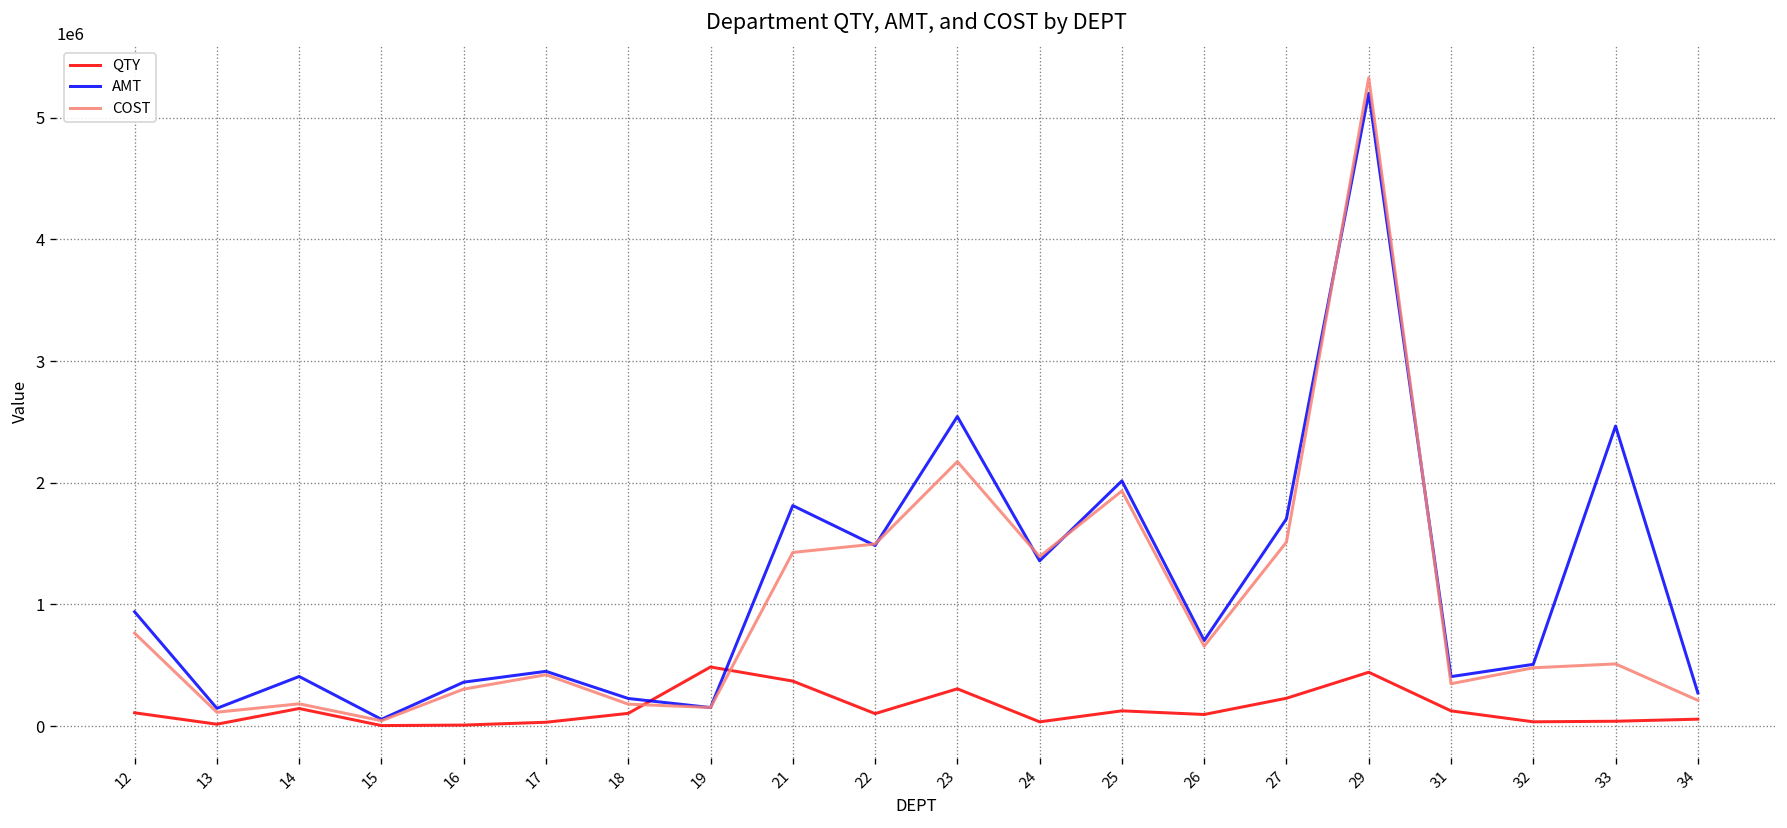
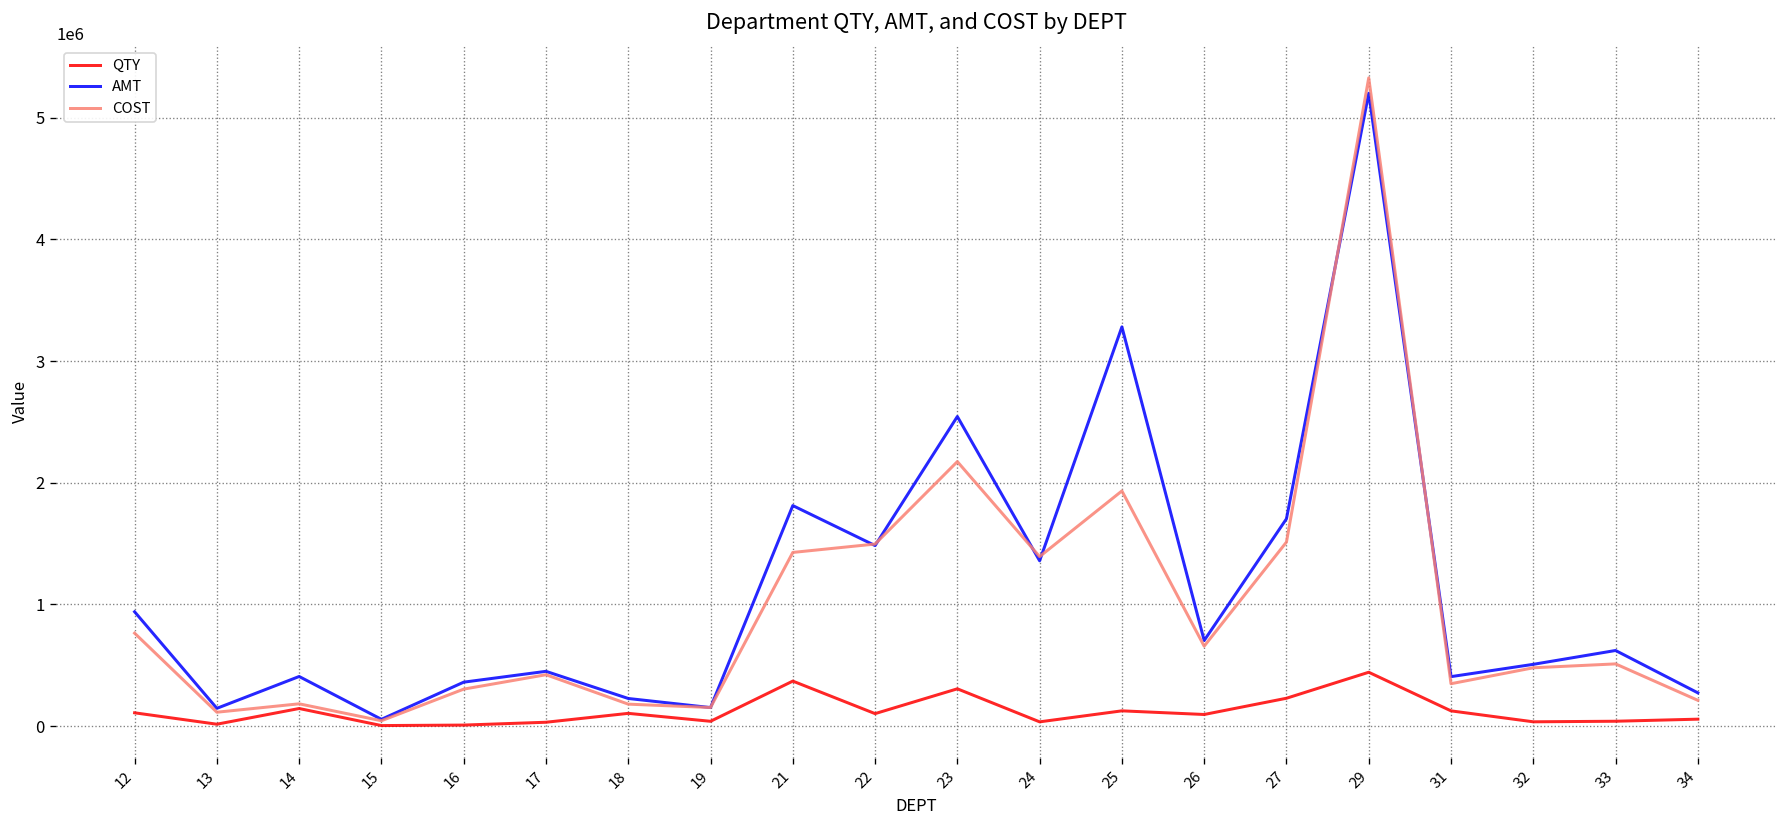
  {
    "QTY": {
      "12": 110000,
      "13": 20000,
      "14": 140000,
      "15": 0,
      "16": 10000,
      "17": 30000,
      "18": 100000,
-     "19": 490000,
+     "19": 40000,
      "21": 370000,
      "22": 100000,
      "23": 310000,
      "24": 30000,
      "25": 120000,
      "26": 100000,
      "27": 230000,
      "29": 440000,
      "31": 120000,
      "32": 30000,
      "33": 40000,
      "34": 60000
    },
    "AMT": {
      "12": 940000,
      "13": 150000,
      "14": 410000,
      "16": 360000,
      "17": 450000,
      "18": 230000,
      "21": 1810000,
      "23": 2540000,
      "24": 1360000,
-     "25": 2020000,
+     "25": 3280000,
      "26": 700000,
      "27": 1700000,
      "29": 5200000,
      "31": 410000,
      "32": 510000,
-     "33": 2470000,
+     "33": 620000,
      "34": 270000
    },
    "COST": {
      "12": 760000,
      "13": 110000,
      "14": 180000,
      "16": 300000,
      "17": 420000,
      "18": 180000,
      "21": 1430000,
      "23": 2170000,
      "24": 1390000,
      "25": 1930000,
      "26": 660000,
      "27": 1510000,
      "29": 5330000,
      "31": 350000,
      "32": 480000,
      "33": 510000,
      "34": 210000
    }
  }
